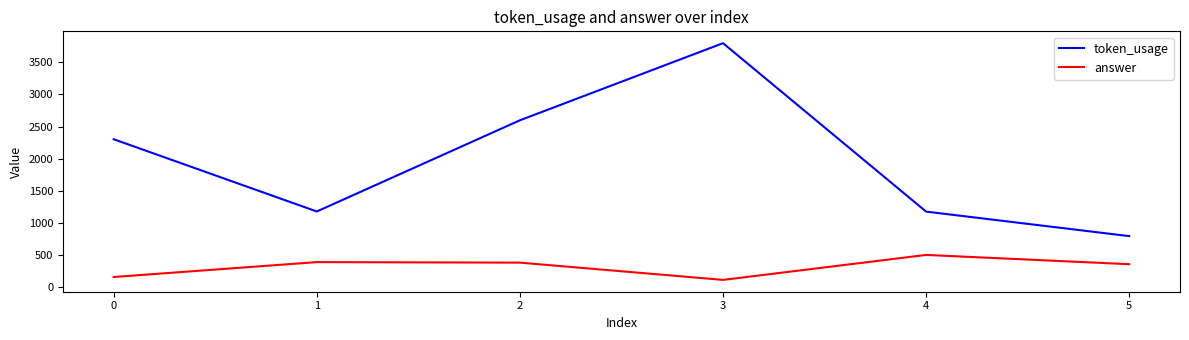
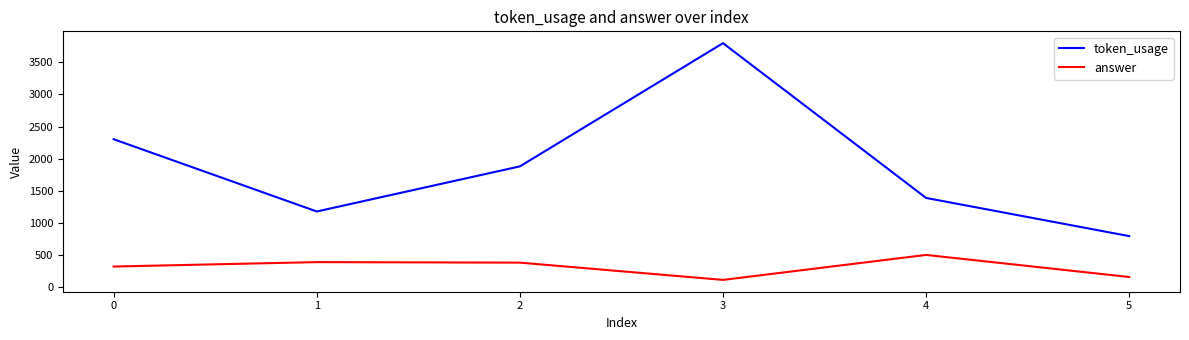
  {
    "token_usage": {
      "0": 2300,
      "1": 1200,
-     "2": 2600,
+     "2": 1900,
      "3": 3800,
-     "4": 1200,
+     "4": 1400,
      "5": 800
    },
    "answer": {
-     "0": 200,
+     "0": 300,
      "1": 400,
      "2": 400,
      "3": 100,
      "4": 500,
-     "5": 400
+     "5": 200
    }
  }
